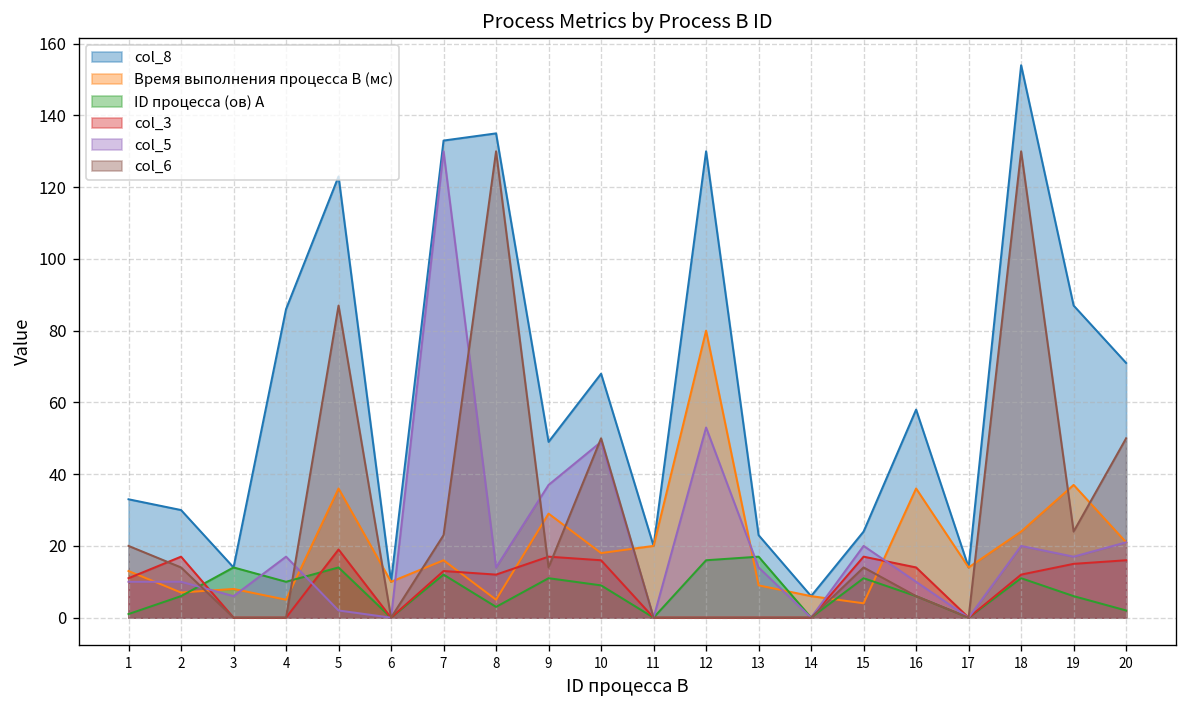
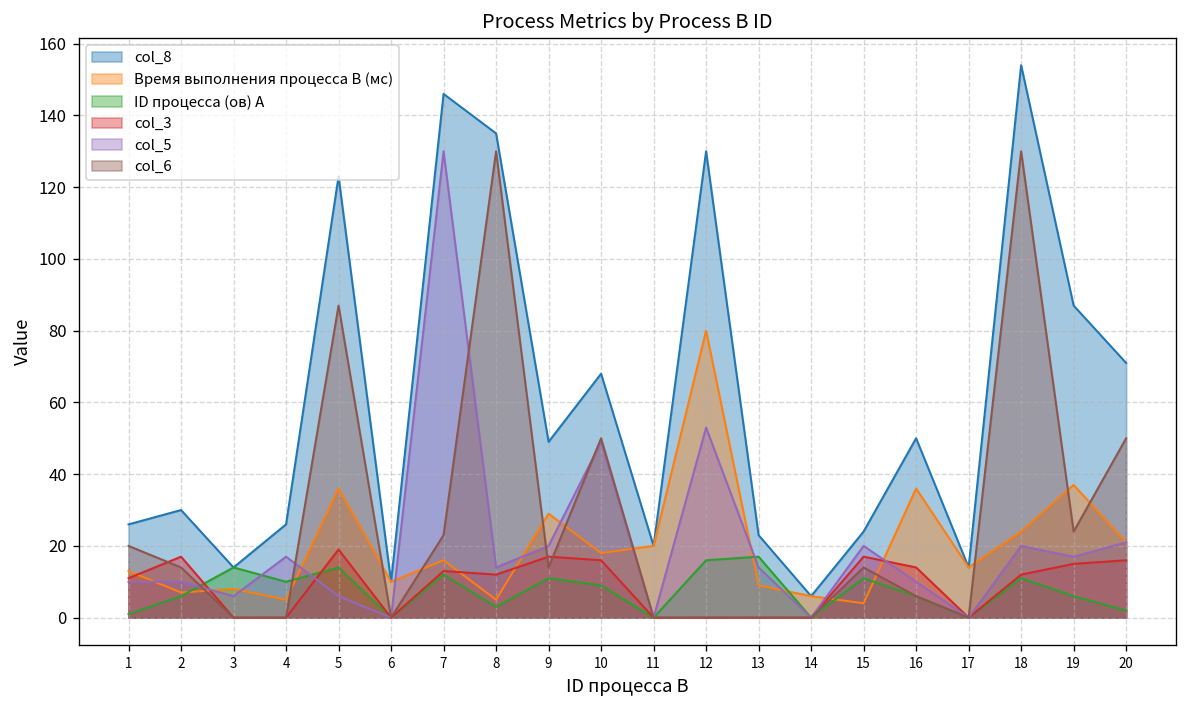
  {
    "col_8": {
-     "1": 33,
+     "1": 26,
      "2": 30,
-     "4": 86,
-     "7": 133,
+     "4": 26,
+     "7": 146,
      "8": 135,
      "9": 49,
      "10": 68,
      "12": 130,
      "13": 23,
      "15": 24,
-     "16": 58,
+     "16": 50,
      "18": 154,
      "19": 87,
      "20": 71
    },
    "ID процесса (ов) A": {
      "1": 1,
      "2": 6,
      "4": 10,
      "5": 14,
      "7": 12,
      "8": 3,
      "9": 11,
      "10": 9,
      "12": 16,
      "13": 17,
      "15": 11,
      "18": 11,
      "19": 6,
      "20": 2
    },
    "col_5": {
      "1": 10,
      "2": 10,
      "3": 6,
      "4": 17,
-     "5": 2,
+     "5": 6,
      "7": 130,
      "8": 14,
-     "9": 37,
+     "9": 20,
      "10": 49,
      "12": 53,
      "13": 14,
      "15": 20,
      "16": 10,
      "18": 20,
      "19": 17
    }
  }
